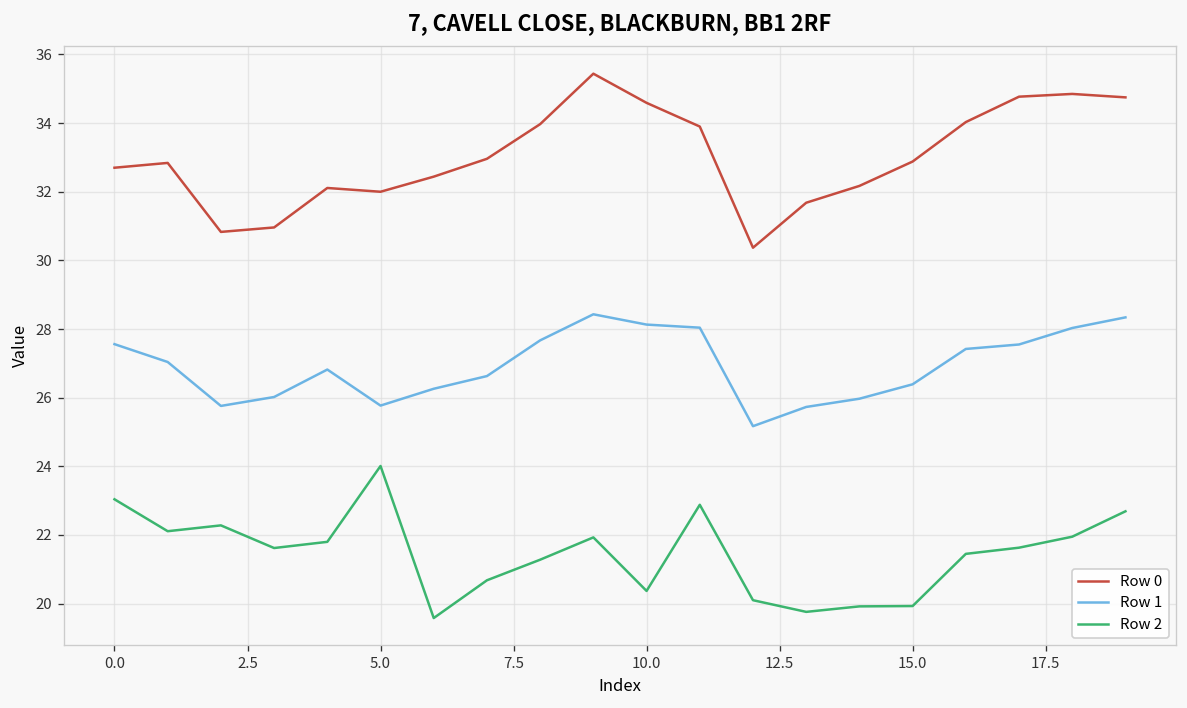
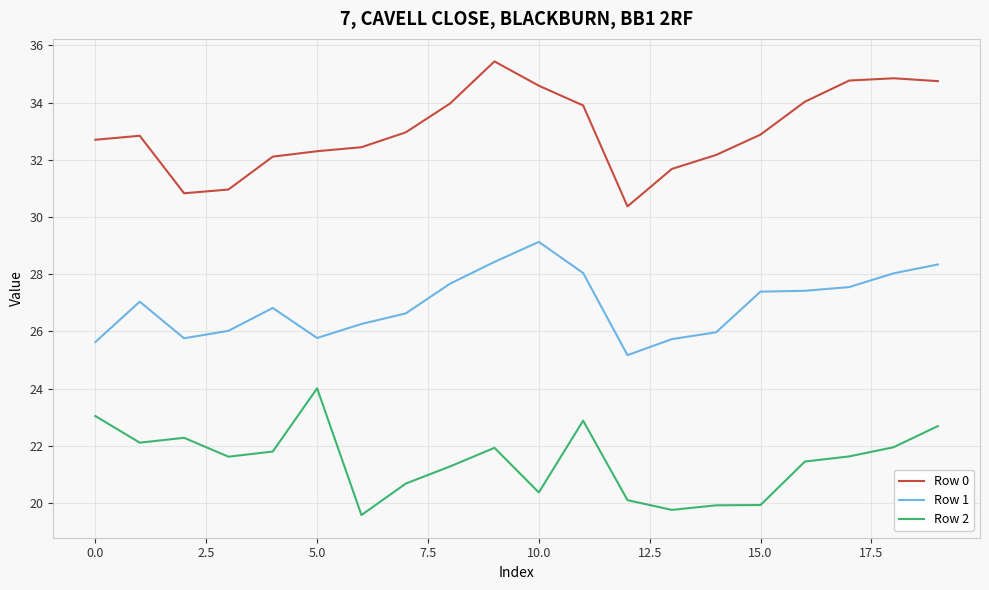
  {
    "Row 0": {
      "0.0": 32.7,
-     "5.0": 32.0,
+     "5.0": 32.3,
      "10.0": 34.6,
      "15.0": 32.9
    },
    "Row 1": {
-     "0.0": 27.6,
+     "0.0": 25.6,
      "5.0": 25.8,
-     "10.0": 28.1,
-     "15.0": 26.4
+     "10.0": 29.1,
+     "15.0": 27.4
    },
    "Row 2": {
      "0.0": 23.0,
      "5.0": 24.0,
      "10.0": 20.4,
      "15.0": 19.9
    }
  }
